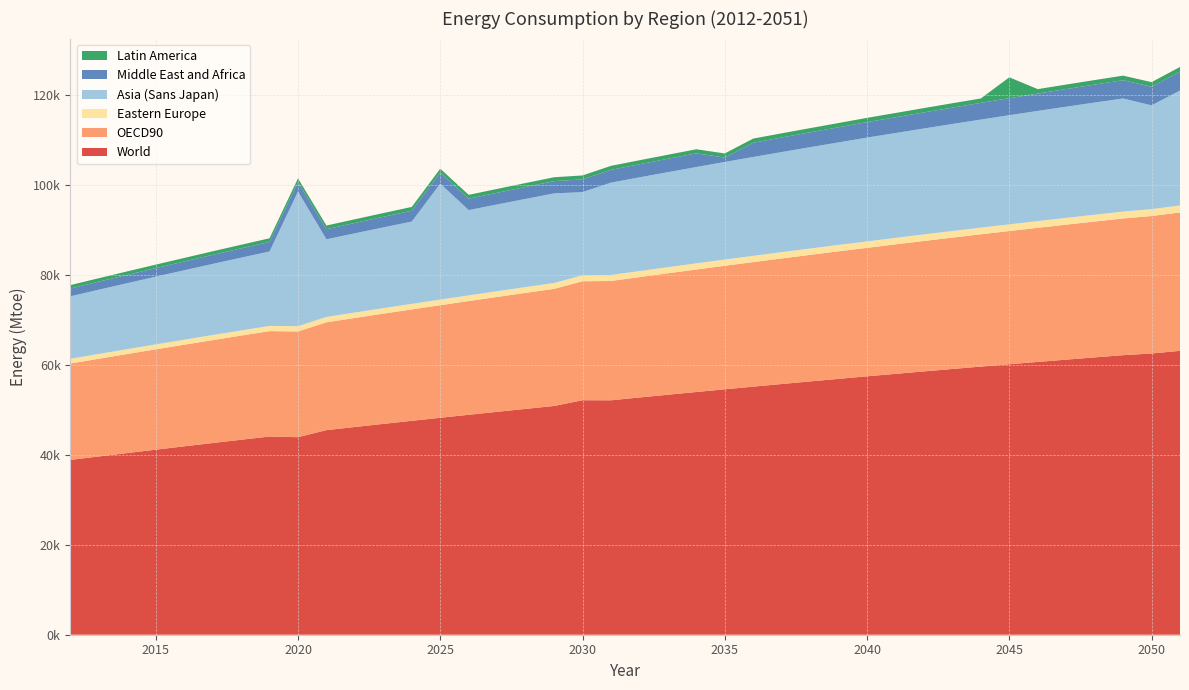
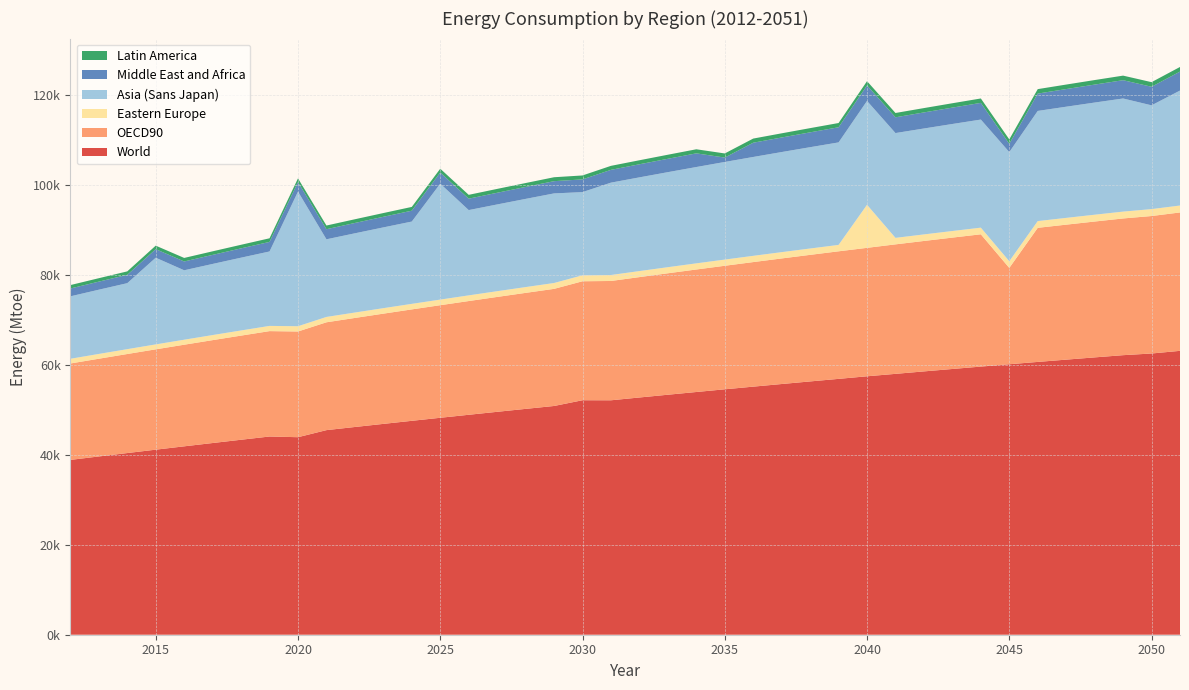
  {
    "World": {
      "2015": 41000,
      "2020": 44000,
      "2025": 48000,
      "2030": 52000,
      "2035": 55000,
      "2040": 57000,
      "2045": 60000,
      "2050": 63000
    },
    "OECD90": {
      "2015": 22000,
      "2020": 23000,
      "2025": 25000,
      "2030": 26000,
      "2035": 27000,
      "2040": 29000,
-     "2045": 30000,
+     "2045": 21000,
      "2050": 31000
    },
    "Eastern Europe": {
      "2015": 1000,
      "2020": 1000,
      "2025": 1000,
      "2030": 1000,
      "2035": 1000,
-     "2040": 1000,
+     "2040": 10000,
      "2045": 1000,
      "2050": 2000
    },
    "Asia (Sans Japan)": {
-     "2015": 15000,
+     "2015": 19000,
      "2020": 30000,
      "2025": 26000,
      "2030": 18000,
      "2035": 22000,
      "2040": 23000,
      "2045": 24000,
      "2050": 23000
    },
    "Middle East and Africa": {
      "2015": 2000,
      "2020": 2000,
      "2025": 2000,
      "2030": 3000,
      "2035": 1000,
      "2040": 3000,
-     "2045": 4000,
+     "2045": 2000,
      "2050": 4000
    },
    "Latin America": {
      "2015": 1000,
      "2020": 1000,
      "2025": 1000,
      "2030": 1000,
      "2035": 1000,
      "2040": 1000,
-     "2045": 5000,
+     "2045": 1000,
      "2050": 1000
    }
  }
